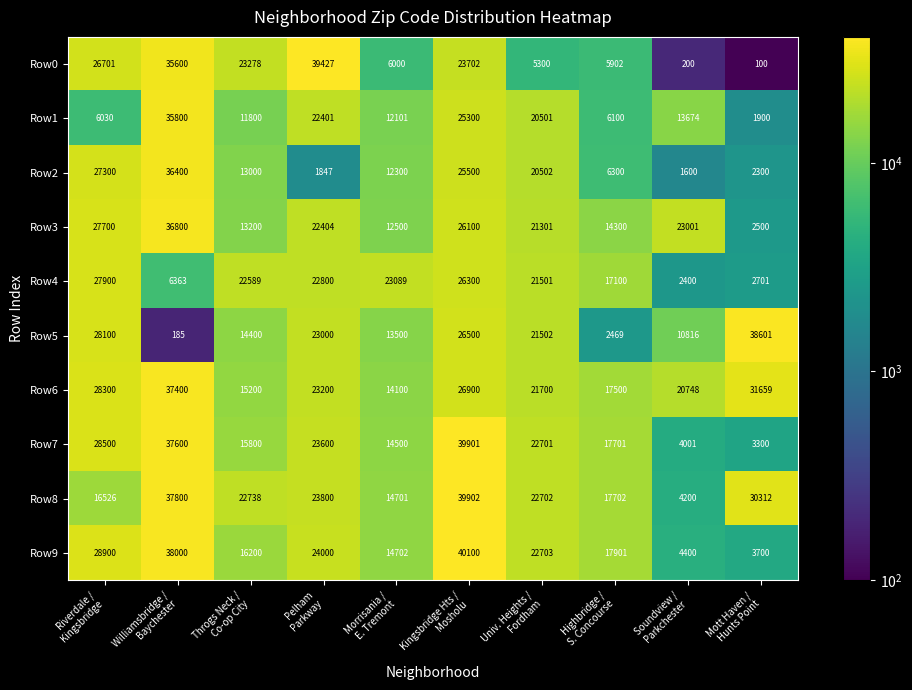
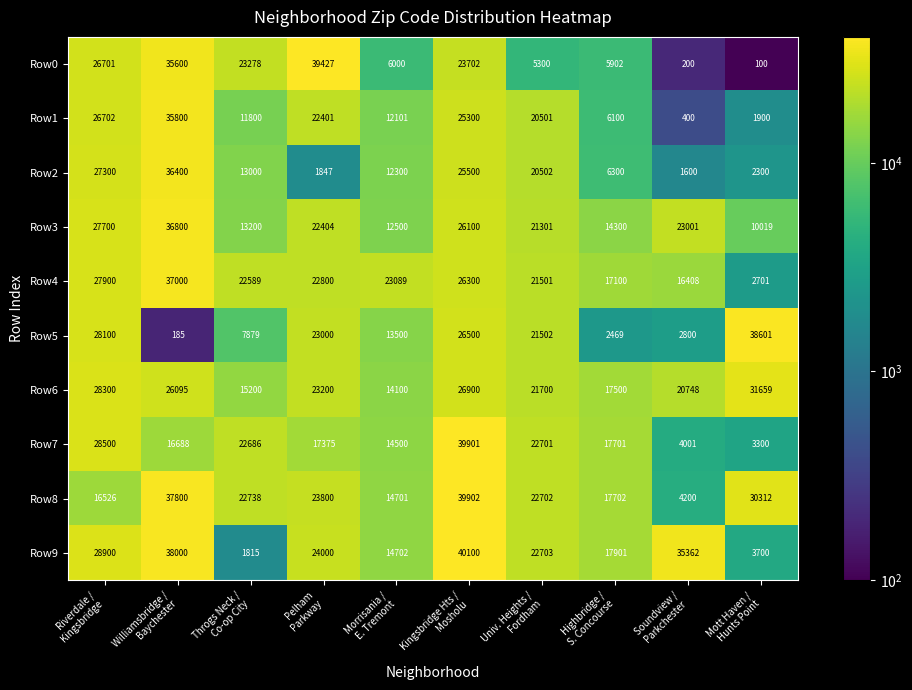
  {
    "Row0": {
      "Riverdale / Kingsbridge": 26701,
      "Williamsbridge / Baychester": 35600,
      "Throgs Neck / Co-op City": 23278,
      "Pelham Parkway": 39427,
      "Morrisania / E. Tremont": 6000,
      "Kingsbridge Hts / Mosholu": 23702,
      "Univ. Heights / Fordham": 5300,
      "Highbridge / S. Concourse": 5902,
      "Soundview / Parkchester": 200,
      "Mott Haven / Hunts Point": 100
    },
    "Row1": {
-     "Riverdale / Kingsbridge": 6030,
+     "Riverdale / Kingsbridge": 26702,
      "Williamsbridge / Baychester": 35800,
      "Throgs Neck / Co-op City": 11800,
      "Pelham Parkway": 22401,
      "Morrisania / E. Tremont": 12101,
      "Kingsbridge Hts / Mosholu": 25300,
      "Univ. Heights / Fordham": 20501,
      "Highbridge / S. Concourse": 6100,
-     "Soundview / Parkchester": 13674,
+     "Soundview / Parkchester": 400,
      "Mott Haven / Hunts Point": 1900
    },
    "Row2": {
      "Riverdale / Kingsbridge": 27300,
      "Williamsbridge / Baychester": 36400,
      "Throgs Neck / Co-op City": 13000,
      "Pelham Parkway": 1847,
      "Morrisania / E. Tremont": 12300,
      "Kingsbridge Hts / Mosholu": 25500,
      "Univ. Heights / Fordham": 20502,
      "Highbridge / S. Concourse": 6300,
      "Soundview / Parkchester": 1600,
      "Mott Haven / Hunts Point": 2300
    },
    "Row3": {
      "Riverdale / Kingsbridge": 27700,
      "Williamsbridge / Baychester": 36800,
      "Throgs Neck / Co-op City": 13200,
      "Pelham Parkway": 22404,
      "Morrisania / E. Tremont": 12500,
      "Kingsbridge Hts / Mosholu": 26100,
      "Univ. Heights / Fordham": 21301,
      "Highbridge / S. Concourse": 14300,
      "Soundview / Parkchester": 23001,
-     "Mott Haven / Hunts Point": 2500
+     "Mott Haven / Hunts Point": 10019
    },
    "Row4": {
      "Riverdale / Kingsbridge": 27900,
-     "Williamsbridge / Baychester": 6363,
+     "Williamsbridge / Baychester": 37000,
      "Throgs Neck / Co-op City": 22589,
      "Pelham Parkway": 22800,
      "Morrisania / E. Tremont": 23089,
      "Kingsbridge Hts / Mosholu": 26300,
      "Univ. Heights / Fordham": 21501,
      "Highbridge / S. Concourse": 17100,
-     "Soundview / Parkchester": 2400,
+     "Soundview / Parkchester": 16408,
      "Mott Haven / Hunts Point": 2701
    },
    "Row5": {
      "Riverdale / Kingsbridge": 28100,
      "Williamsbridge / Baychester": 185,
-     "Throgs Neck / Co-op City": 14400,
+     "Throgs Neck / Co-op City": 7879,
      "Pelham Parkway": 23000,
      "Morrisania / E. Tremont": 13500,
      "Kingsbridge Hts / Mosholu": 26500,
      "Univ. Heights / Fordham": 21502,
      "Highbridge / S. Concourse": 2469,
-     "Soundview / Parkchester": 10816,
+     "Soundview / Parkchester": 2800,
      "Mott Haven / Hunts Point": 38601
    },
    "Row6": {
      "Riverdale / Kingsbridge": 28300,
-     "Williamsbridge / Baychester": 37400,
+     "Williamsbridge / Baychester": 26095,
      "Throgs Neck / Co-op City": 15200,
      "Pelham Parkway": 23200,
      "Morrisania / E. Tremont": 14100,
      "Kingsbridge Hts / Mosholu": 26900,
      "Univ. Heights / Fordham": 21700,
      "Highbridge / S. Concourse": 17500,
      "Soundview / Parkchester": 20748,
      "Mott Haven / Hunts Point": 31659
    },
    "Row7": {
      "Riverdale / Kingsbridge": 28500,
-     "Williamsbridge / Baychester": 37600,
-     "Throgs Neck / Co-op City": 15800,
-     "Pelham Parkway": 23600,
+     "Williamsbridge / Baychester": 16688,
+     "Throgs Neck / Co-op City": 22686,
+     "Pelham Parkway": 17375,
      "Morrisania / E. Tremont": 14500,
      "Kingsbridge Hts / Mosholu": 39901,
      "Univ. Heights / Fordham": 22701,
      "Highbridge / S. Concourse": 17701,
      "Soundview / Parkchester": 4001,
      "Mott Haven / Hunts Point": 3300
    },
    "Row8": {
      "Riverdale / Kingsbridge": 16526,
      "Williamsbridge / Baychester": 37800,
      "Throgs Neck / Co-op City": 22738,
      "Pelham Parkway": 23800,
      "Morrisania / E. Tremont": 14701,
      "Kingsbridge Hts / Mosholu": 39902,
      "Univ. Heights / Fordham": 22702,
      "Highbridge / S. Concourse": 17702,
      "Soundview / Parkchester": 4200,
      "Mott Haven / Hunts Point": 30312
    },
    "Row9": {
      "Riverdale / Kingsbridge": 28900,
      "Williamsbridge / Baychester": 38000,
-     "Throgs Neck / Co-op City": 16200,
+     "Throgs Neck / Co-op City": 1815,
      "Pelham Parkway": 24000,
      "Morrisania / E. Tremont": 14702,
      "Kingsbridge Hts / Mosholu": 40100,
      "Univ. Heights / Fordham": 22703,
      "Highbridge / S. Concourse": 17901,
-     "Soundview / Parkchester": 4400,
+     "Soundview / Parkchester": 35362,
      "Mott Haven / Hunts Point": 3700
    }
  }
